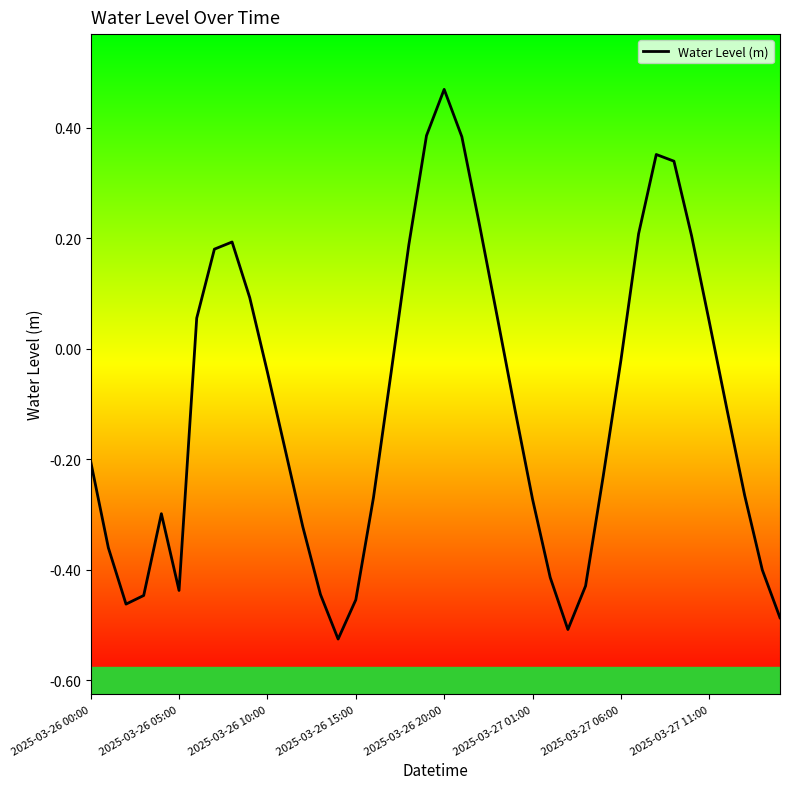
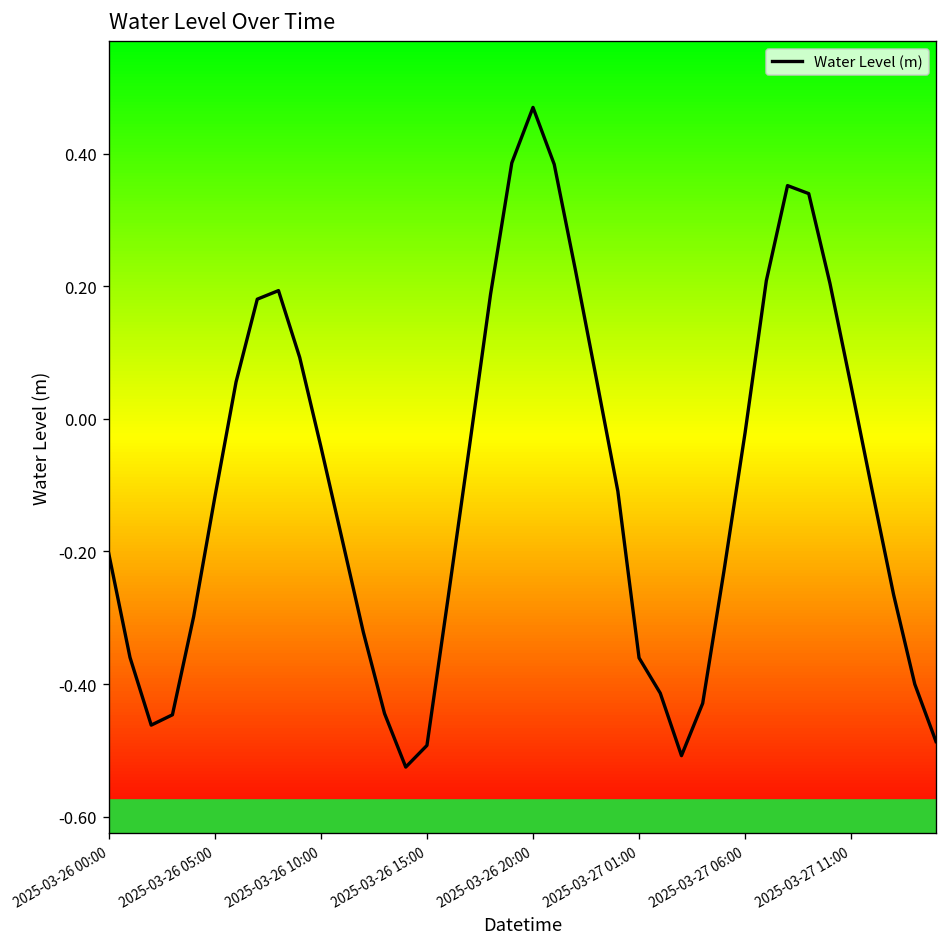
  {
    "2025-03-26 00:00": -0.20,
-   "2025-03-26 05:00": -0.44,
+   "2025-03-26 05:00": -0.12,
    "2025-03-26 10:00": -0.04,
-   "2025-03-26 15:00": -0.45,
+   "2025-03-26 15:00": -0.49,
    "2025-03-26 20:00": 0.47,
-   "2025-03-27 01:00": -0.27,
+   "2025-03-27 01:00": -0.36,
    "2025-03-27 06:00": -0.02,
    "2025-03-27 11:00": 0.05
  }
